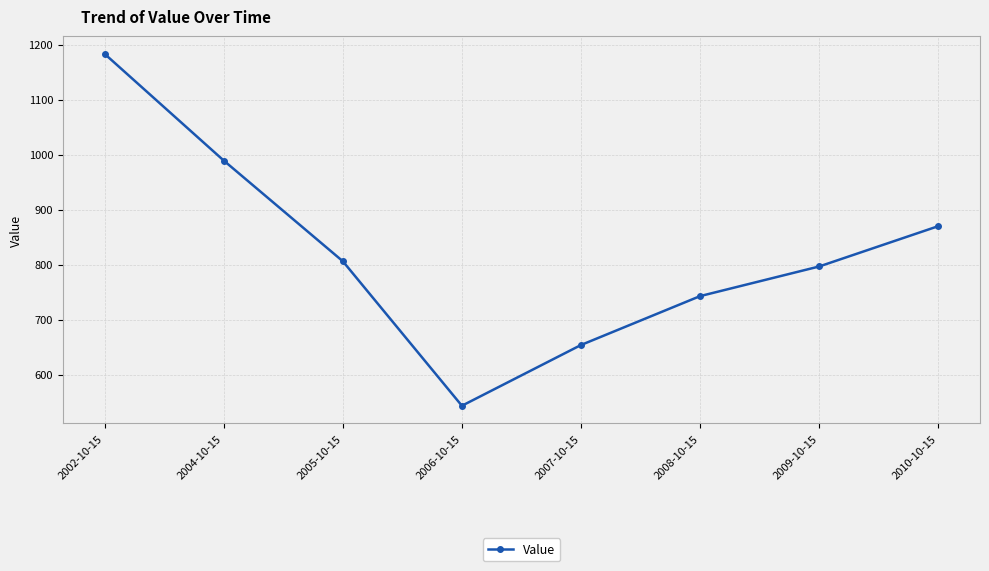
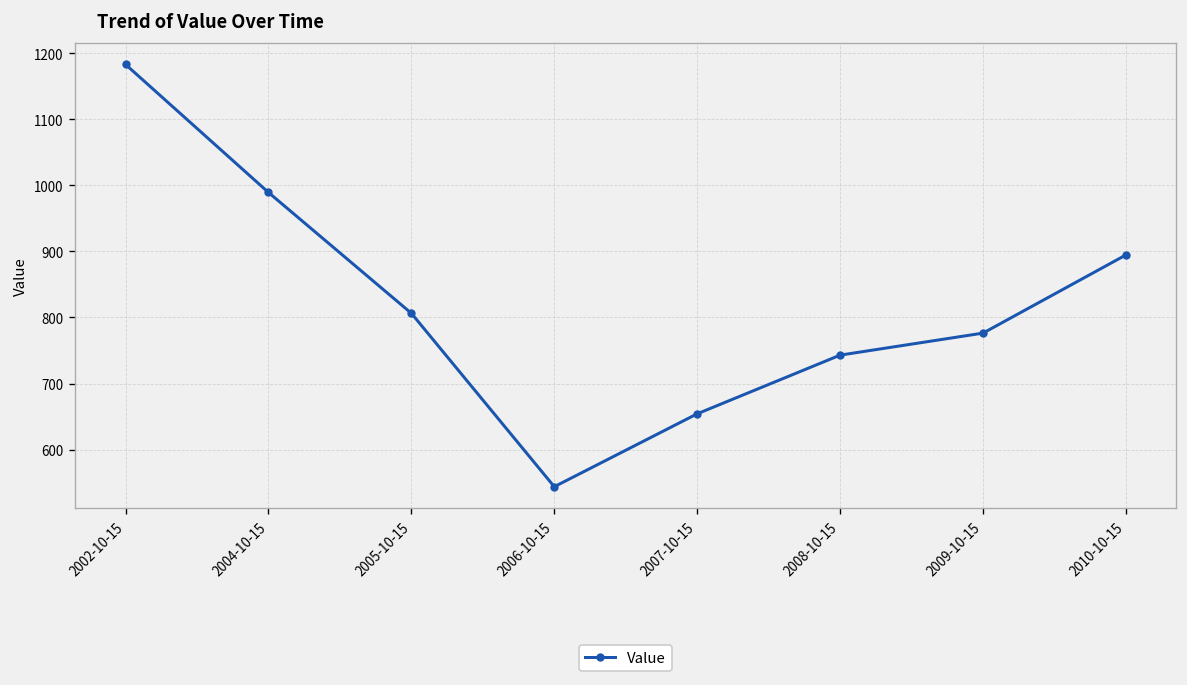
  {
    "2002-10-15": 1180,
    "2004-10-15": 990,
    "2005-10-15": 810,
    "2006-10-15": 540,
    "2007-10-15": 650,
    "2008-10-15": 740,
-   "2009-10-15": 800,
-   "2010-10-15": 870
+   "2009-10-15": 780,
+   "2010-10-15": 890
  }
